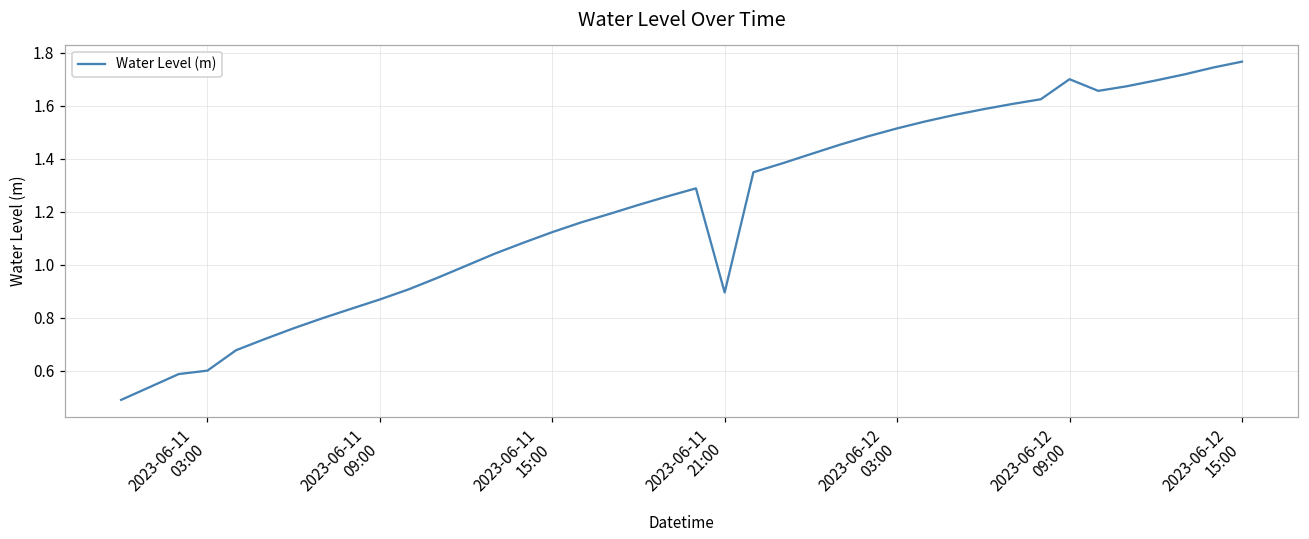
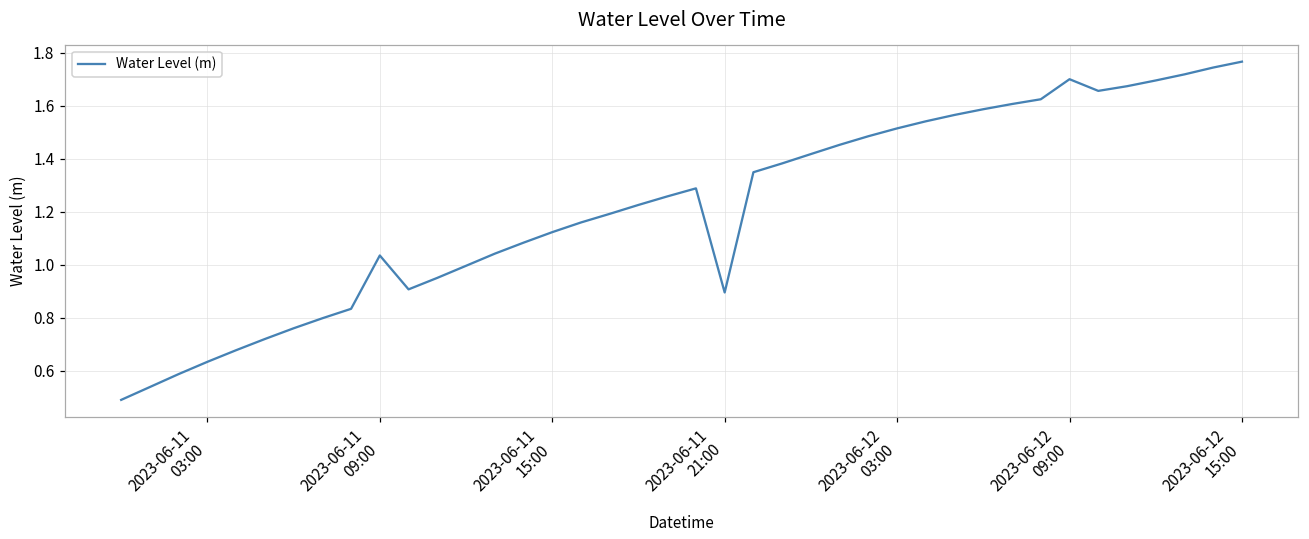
  {
-   "2023-06-11 03:00": 0.60,
-   "2023-06-11 09:00": 0.87,
+   "2023-06-11 03:00": 0.63,
+   "2023-06-11 09:00": 1.03,
    "2023-06-11 15:00": 1.12,
    "2023-06-11 21:00": 0.89,
    "2023-06-12 03:00": 1.51,
    "2023-06-12 09:00": 1.70,
    "2023-06-12 15:00": 1.77
  }
